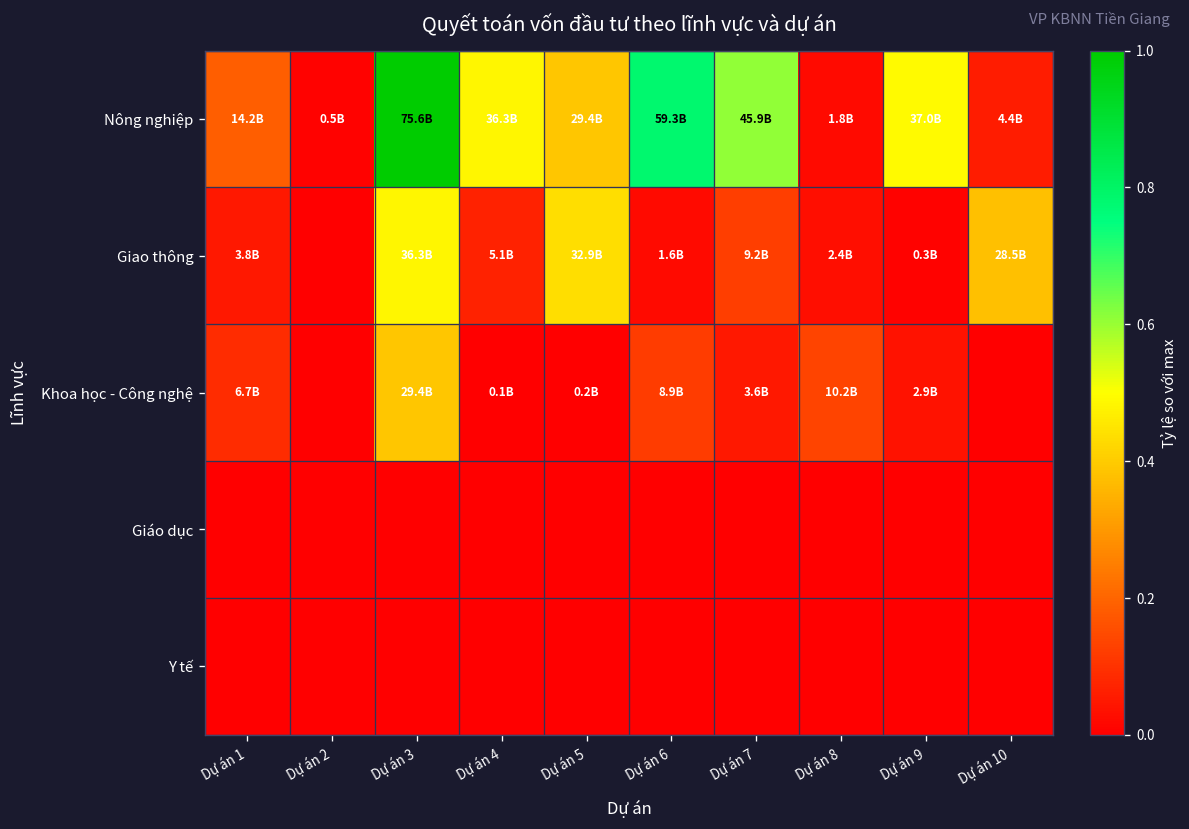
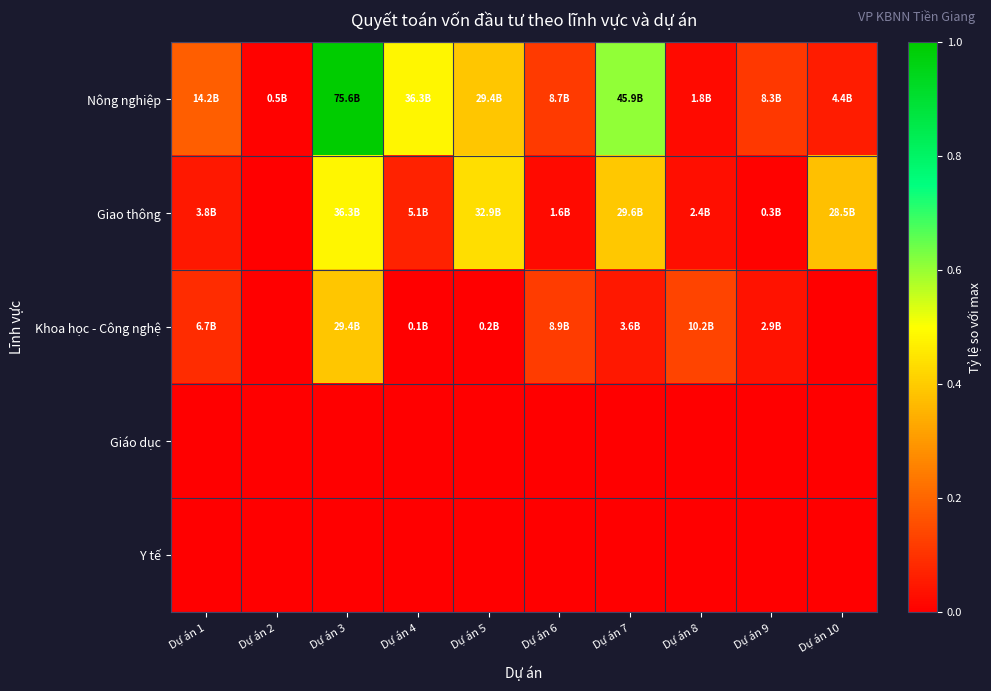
  {
    "Nông nghiệp": {
      "Dự án 1": "14.2B",
      "Dự án 2": "0.5B",
      "Dự án 3": "75.6B",
      "Dự án 4": "36.3B",
      "Dự án 5": "29.4B",
-     "Dự án 6": "59.3B",
+     "Dự án 6": "8.7B",
      "Dự án 7": "45.9B",
      "Dự án 8": "1.8B",
-     "Dự án 9": "37.0B",
+     "Dự án 9": "8.3B",
      "Dự án 10": "4.4B"
    },
    "Giao thông": {
      "Dự án 1": "3.8B",
      "Dự án 3": "36.3B",
      "Dự án 4": "5.1B",
      "Dự án 5": "32.9B",
      "Dự án 6": "1.6B",
-     "Dự án 7": "9.2B",
+     "Dự án 7": "29.6B",
      "Dự án 8": "2.4B",
      "Dự án 9": "0.3B",
      "Dự án 10": "28.5B"
    },
    "Khoa học - Công nghệ": {
      "Dự án 1": "6.7B",
      "Dự án 3": "29.4B",
      "Dự án 4": "0.1B",
      "Dự án 5": "0.2B",
      "Dự án 6": "8.9B",
      "Dự án 7": "3.6B",
      "Dự án 8": "10.2B",
      "Dự án 9": "2.9B"
    }
  }
